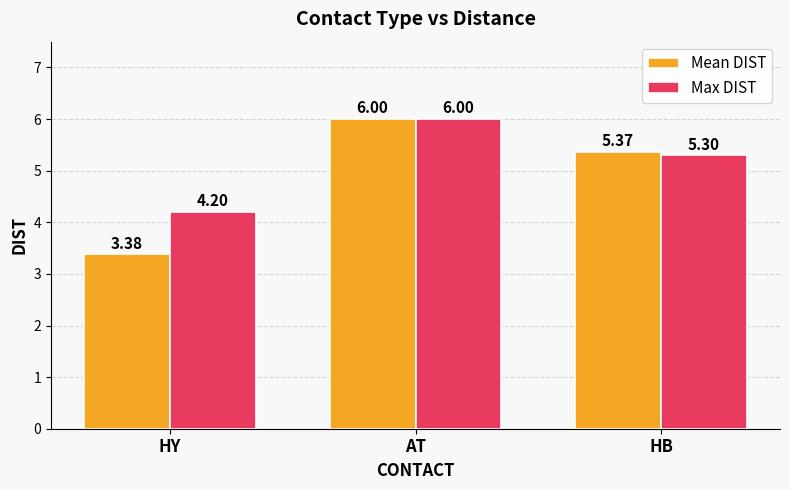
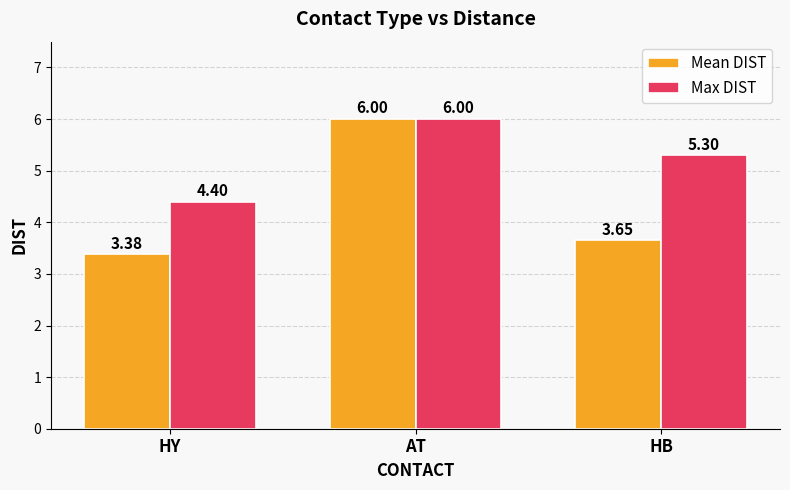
  {
    "Mean DIST": {
      "HY": 3.38,
      "AT": 6.00,
-     "HB": 5.37
+     "HB": 3.65
    },
    "Max DIST": {
-     "HY": 4.20,
+     "HY": 4.40,
      "AT": 6.00,
      "HB": 5.30
    }
  }
